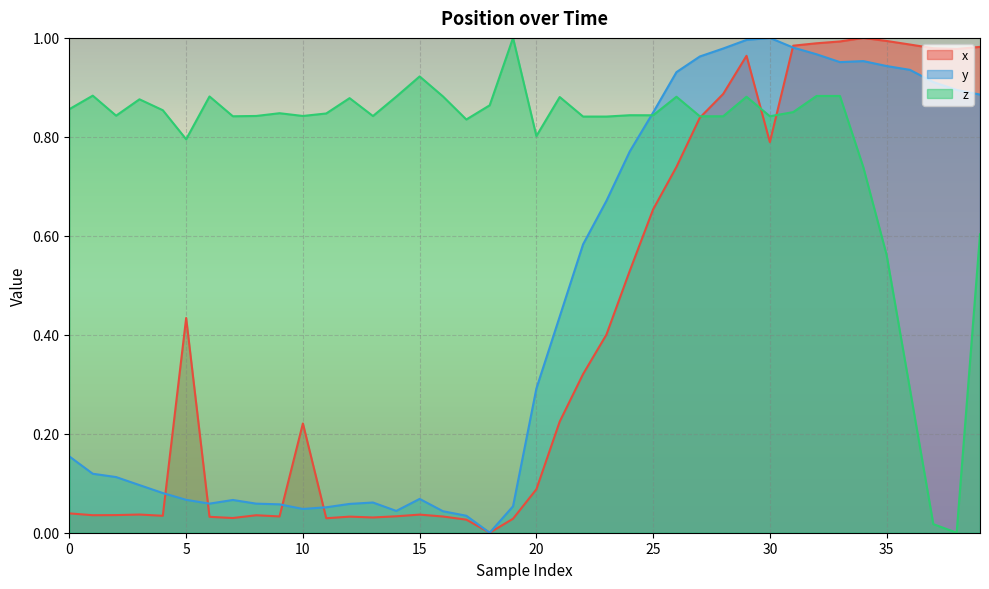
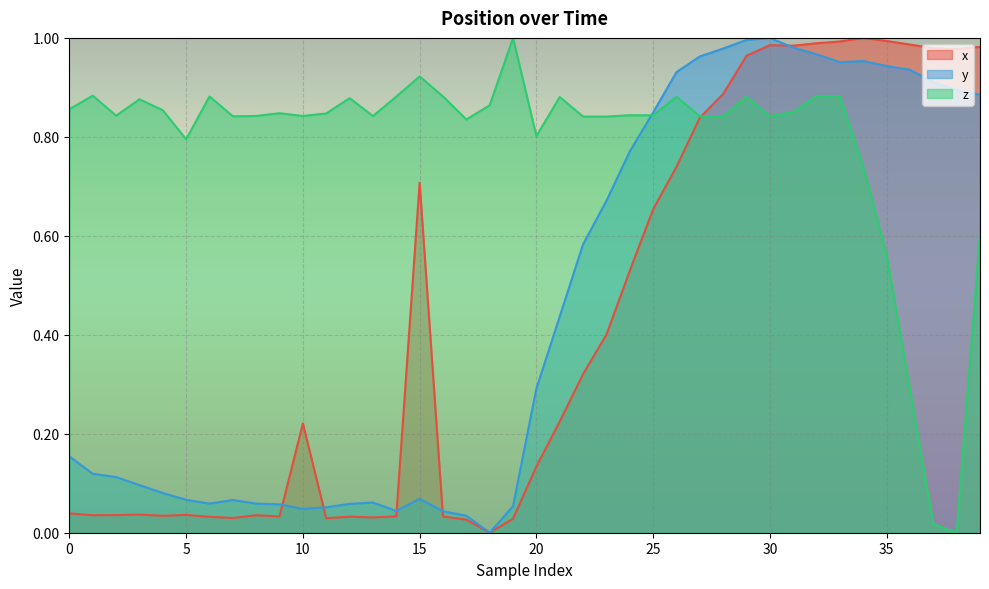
  {
    "x": {
      "0": 0.04,
-     "5": 0.43,
+     "5": 0.04,
      "10": 0.22,
-     "15": 0.04,
-     "20": 0.09,
+     "15": 0.71,
+     "20": 0.13,
      "25": 0.65,
-     "30": 0.79,
+     "30": 0.99,
      "35": 0.99
    },
    "y": {
      "0": 0.15,
      "5": 0.07,
      "10": 0.05,
      "15": 0.07,
      "20": 0.29,
      "25": 0.85,
      "30": 1.00,
      "35": 0.94
    },
    "z": {
      "0": 0.86,
      "5": 0.80,
      "10": 0.84,
      "15": 0.92,
      "20": 0.80,
      "25": 0.84,
      "30": 0.84,
      "35": 0.56
    }
  }
